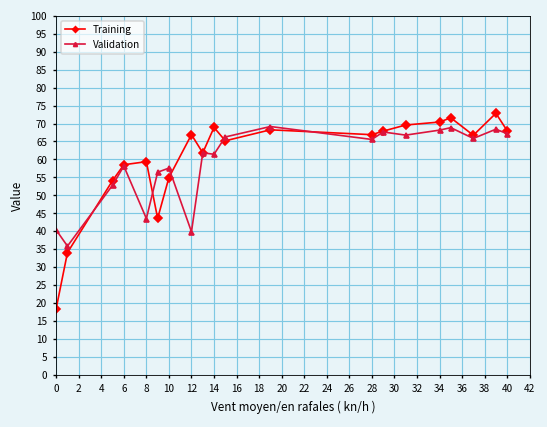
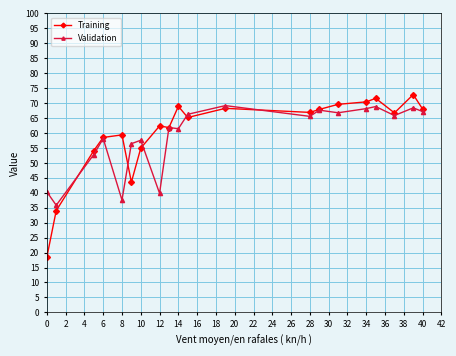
  {
    "Training": {
      "0": 18,
      "8": 59,
      "10": 55,
-     "12": 67,
+     "12": 62,
      "14": 69,
      "28": 67,
      "34": 70
    },
    "Validation": {
      "0": 40,
-     "8": 44,
+     "8": 38,
      "10": 58,
      "12": 40,
      "14": 61,
      "28": 66,
      "34": 68
    }
  }
